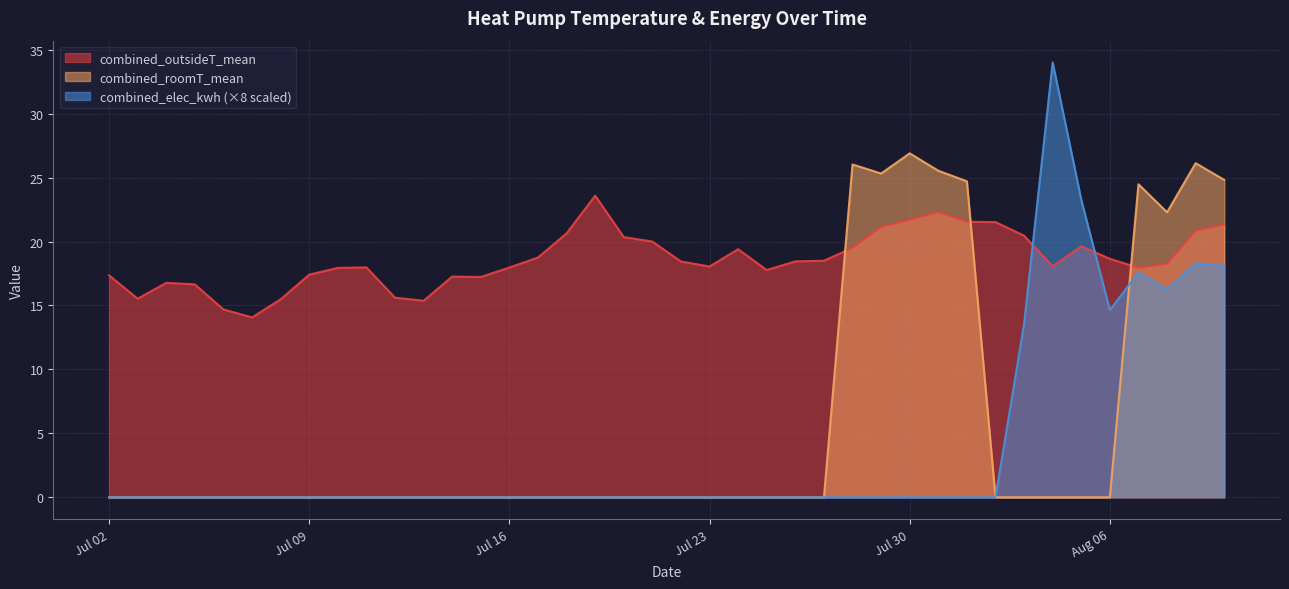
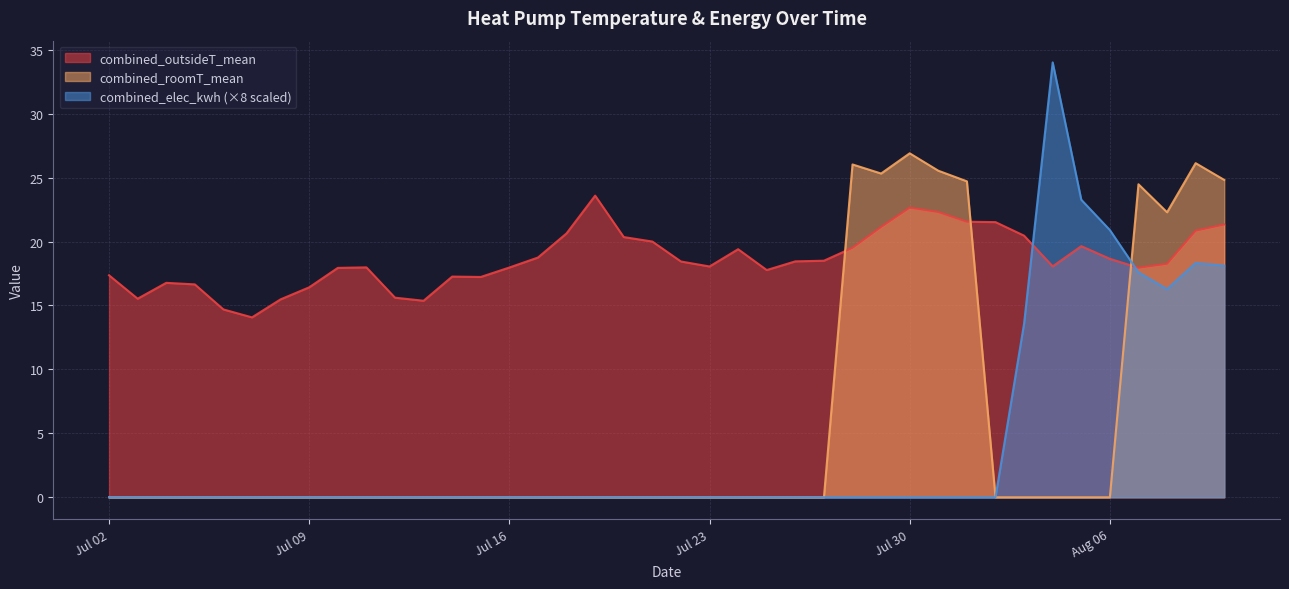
  {
    "combined_outsideT_mean": {
      "Jul 02": 17.4,
-     "Jul 09": 17.4,
+     "Jul 09": 16.4,
      "Jul 16": 18.0,
      "Jul 23": 18.1,
-     "Jul 30": 21.7,
+     "Jul 30": 22.7,
      "Aug 06": 18.7
    },
    "combined_roomT_mean": {
      "Jul 30": 26.9,
      "Aug 06": 0.0
    },
    "combined_elec_kwh (×8 scaled)": {
      "Jul 30": 0.0,
-     "Aug 06": 14.6
+     "Aug 06": 20.9
    }
  }
